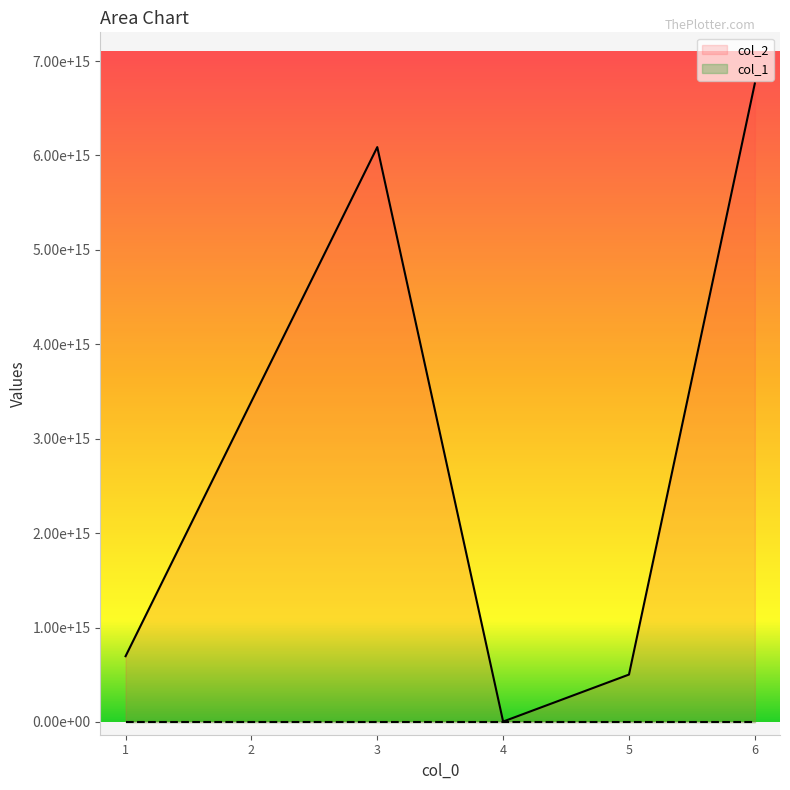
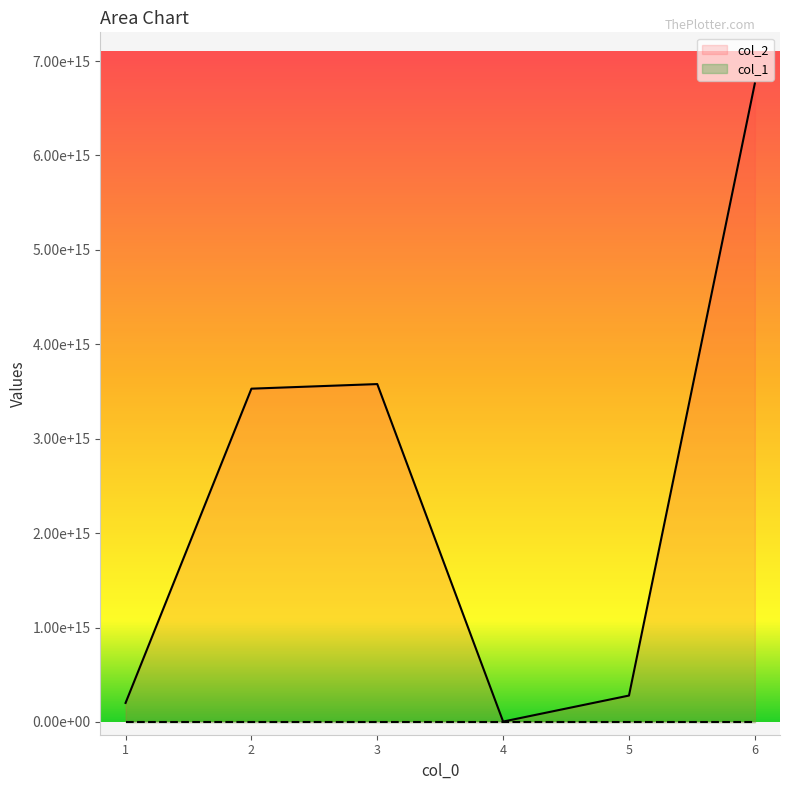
  {
    "col_2": {
-     "1": 700000000000000,
-     "2": 3400000000000000,
-     "3": 6100000000000000,
-     "5": 500000000000000,
+     "1": 200000000000000,
+     "2": 3500000000000000,
+     "3": 3600000000000000,
+     "5": 300000000000000,
      "6": 6800000000000000
    },
    "col_1": {
      "1": 0,
      "2": 0,
      "3": 0,
      "5": 0,
      "6": 0
    }
  }
